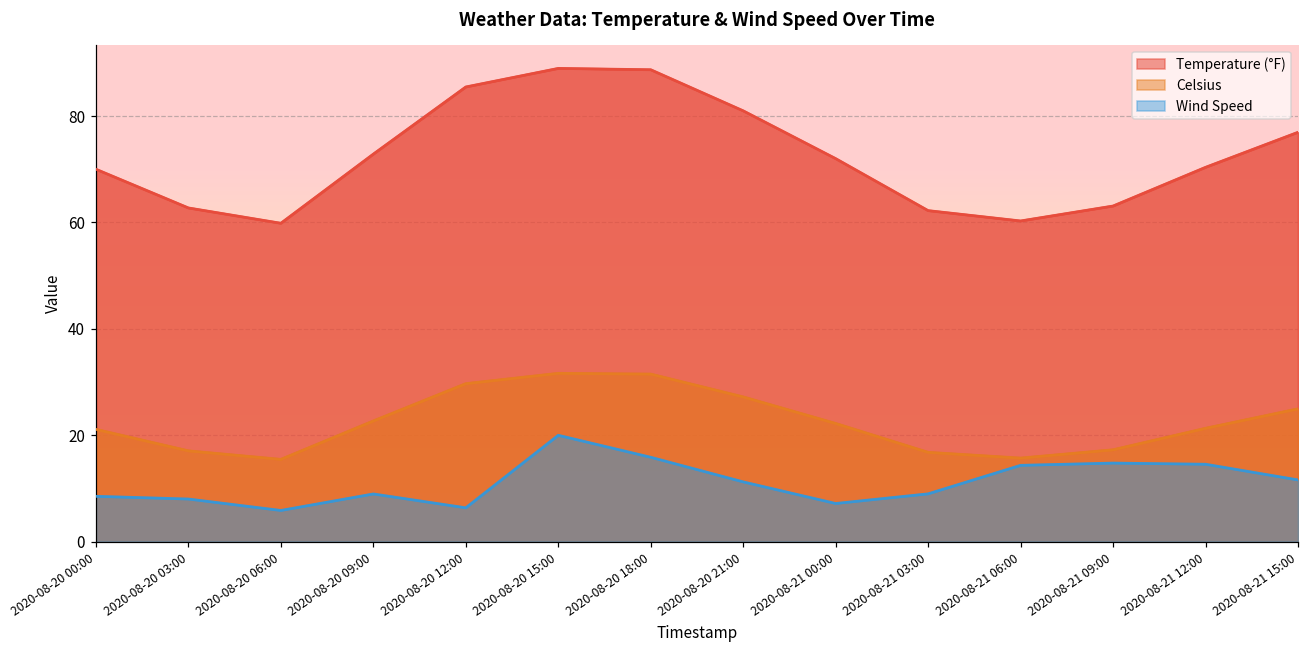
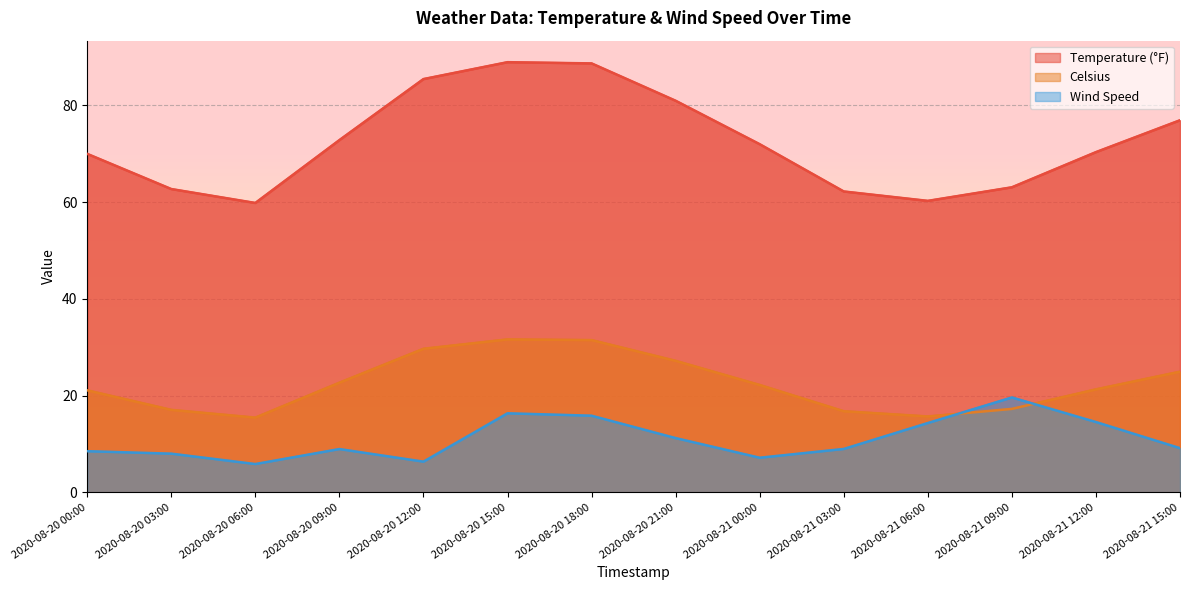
  {
    "Wind Speed": {
      "2020-08-20 00:00": 9,
      "2020-08-20 03:00": 8,
      "2020-08-20 06:00": 6,
      "2020-08-20 09:00": 9,
      "2020-08-20 12:00": 6,
-     "2020-08-20 15:00": 20,
+     "2020-08-20 15:00": 16,
      "2020-08-20 18:00": 16,
      "2020-08-20 21:00": 11,
      "2020-08-21 00:00": 7,
      "2020-08-21 03:00": 9,
      "2020-08-21 06:00": 14,
-     "2020-08-21 09:00": 15,
+     "2020-08-21 09:00": 20,
      "2020-08-21 12:00": 15,
-     "2020-08-21 15:00": 12
+     "2020-08-21 15:00": 9
    }
  }
